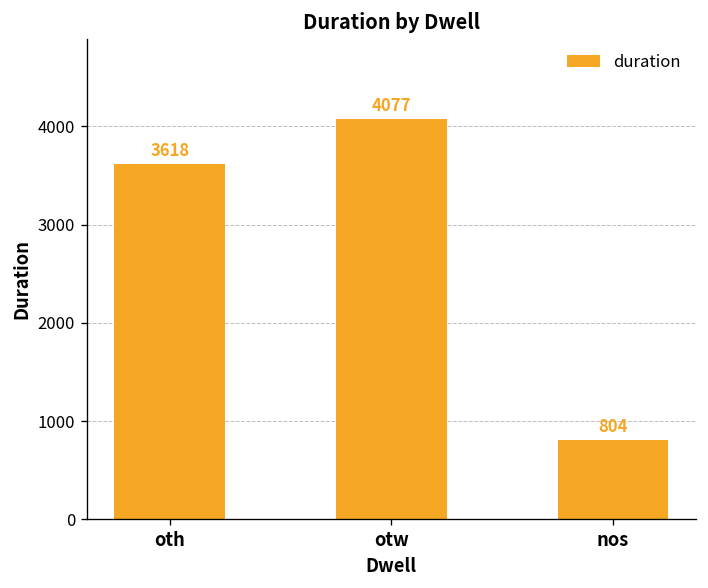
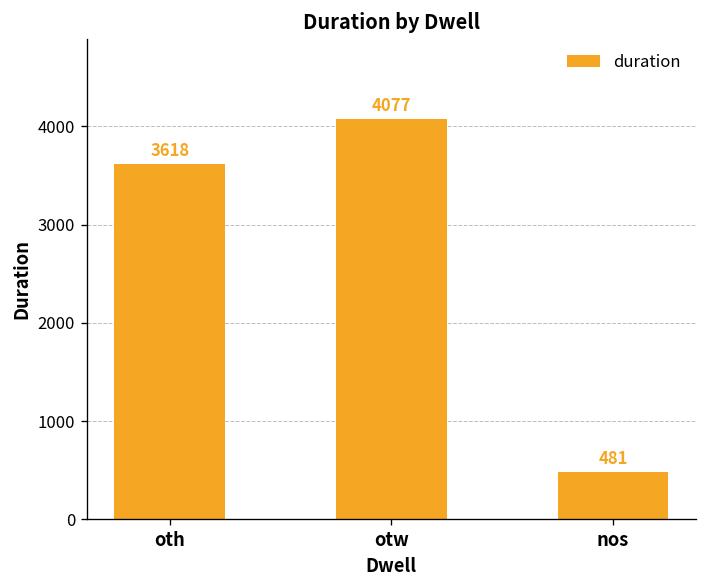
  {
    "oth": 3618,
    "otw": 4077,
-   "nos": 804
+   "nos": 481
  }
